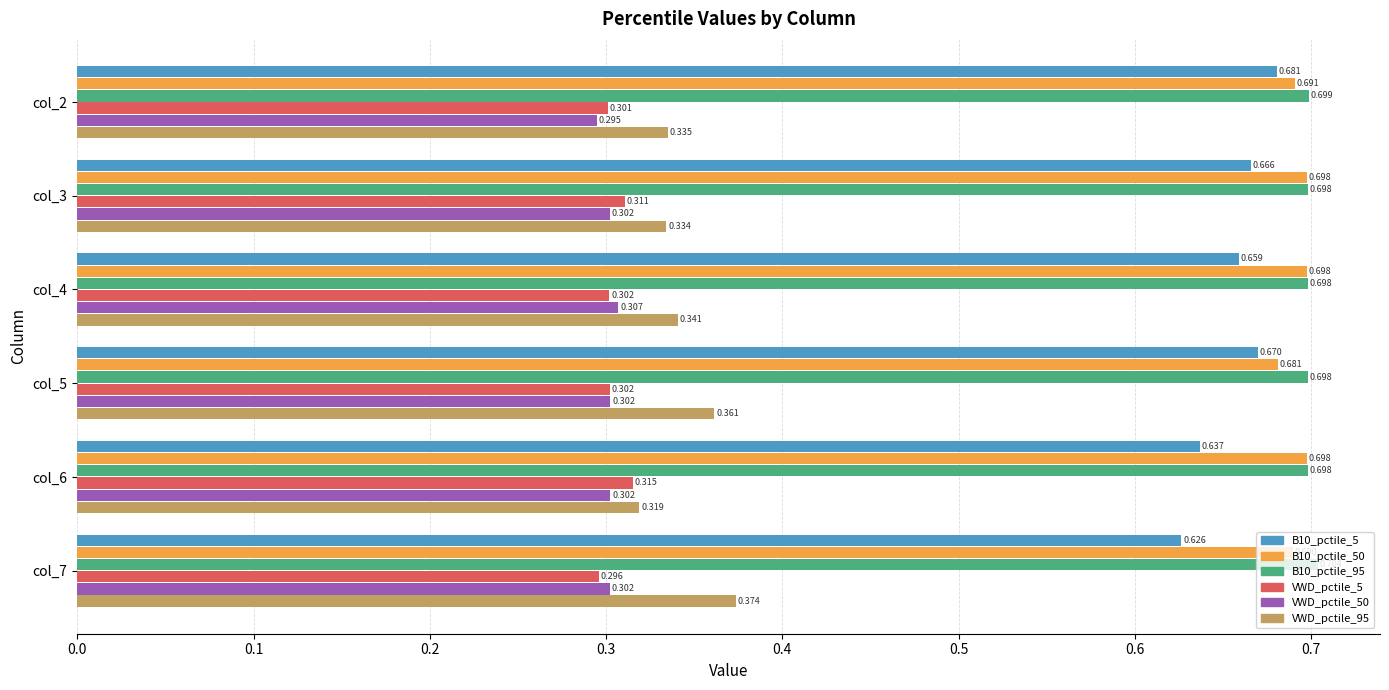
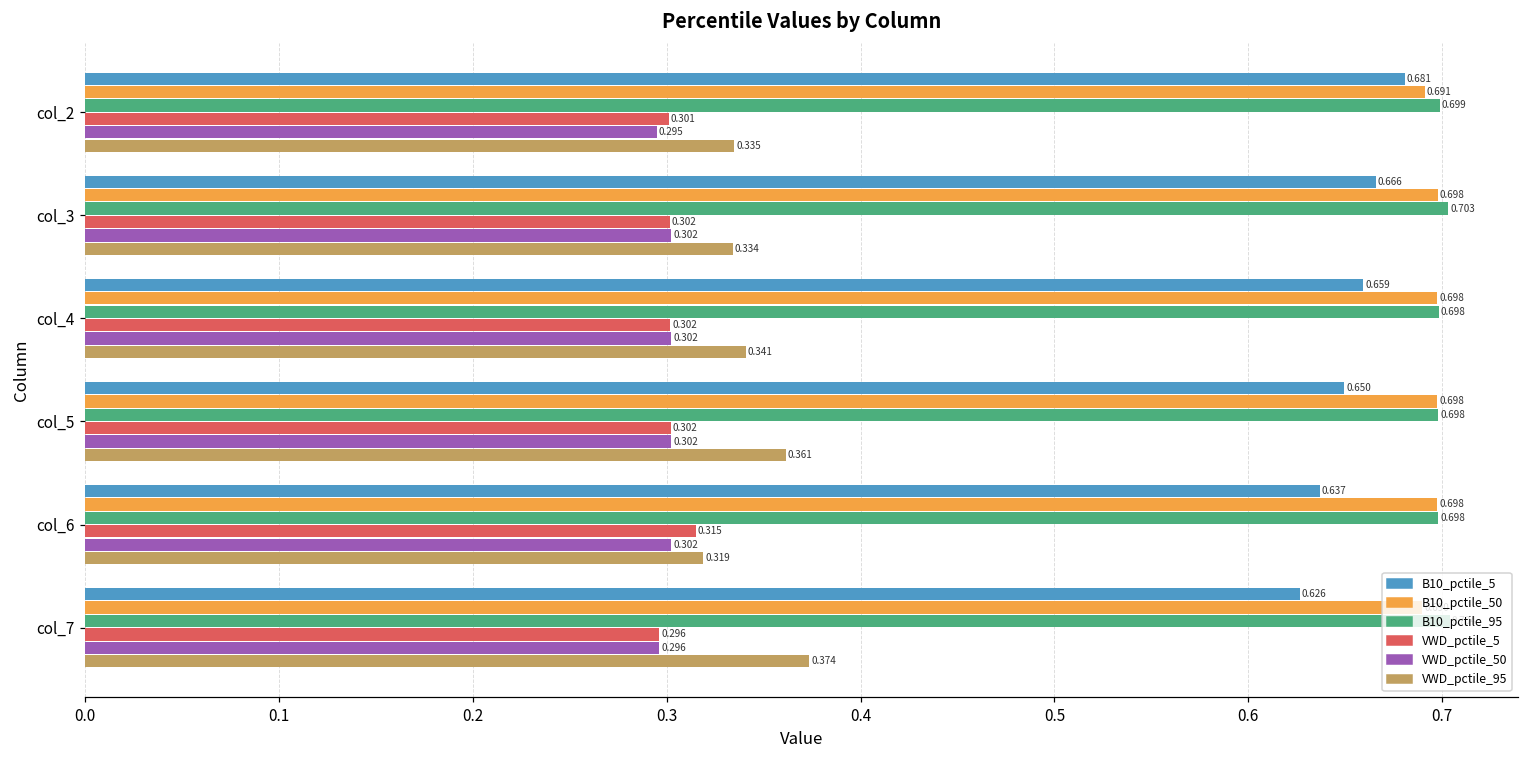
  {
    "B10_pctile_5": {
      "col_2": 0.681,
      "col_3": 0.666,
      "col_4": 0.659,
-     "col_5": 0.670,
+     "col_5": 0.650,
      "col_6": 0.637,
      "col_7": 0.626
    },
    "B10_pctile_50": {
      "col_2": 0.691,
      "col_3": 0.698,
      "col_4": 0.698,
-     "col_5": 0.681,
+     "col_5": 0.698,
      "col_6": 0.698
    },
    "B10_pctile_95": {
      "col_2": 0.699,
-     "col_3": 0.698,
+     "col_3": 0.703,
      "col_4": 0.698,
      "col_5": 0.698,
      "col_6": 0.698
    },
    "VWD_pctile_5": {
      "col_2": 0.301,
-     "col_3": 0.311,
+     "col_3": 0.302,
      "col_4": 0.302,
      "col_5": 0.302,
      "col_6": 0.315,
      "col_7": 0.296
    },
    "VWD_pctile_50": {
      "col_2": 0.295,
      "col_3": 0.302,
-     "col_4": 0.307,
+     "col_4": 0.302,
      "col_5": 0.302,
      "col_6": 0.302,
-     "col_7": 0.302
+     "col_7": 0.296
    },
    "VWD_pctile_95": {
      "col_2": 0.335,
      "col_3": 0.334,
      "col_4": 0.341,
      "col_5": 0.361,
      "col_6": 0.319,
      "col_7": 0.374
    }
  }
